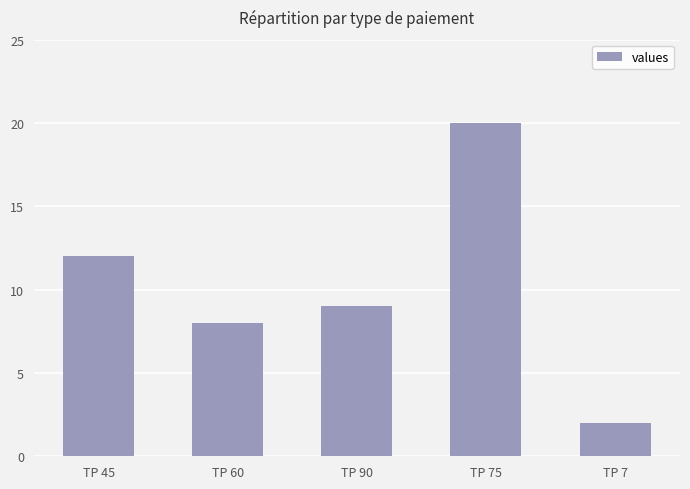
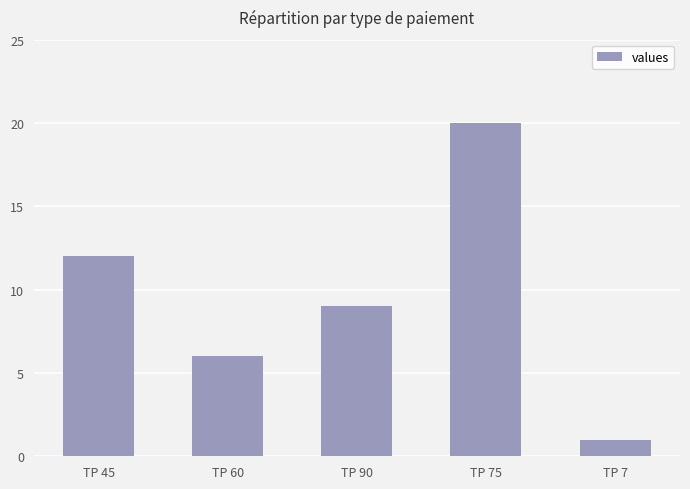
  {
    "TP 45": 12,
-   "TP 60": 8,
+   "TP 60": 6,
    "TP 90": 9,
    "TP 75": 20,
-   "TP 7": 2
+   "TP 7": 1
  }
